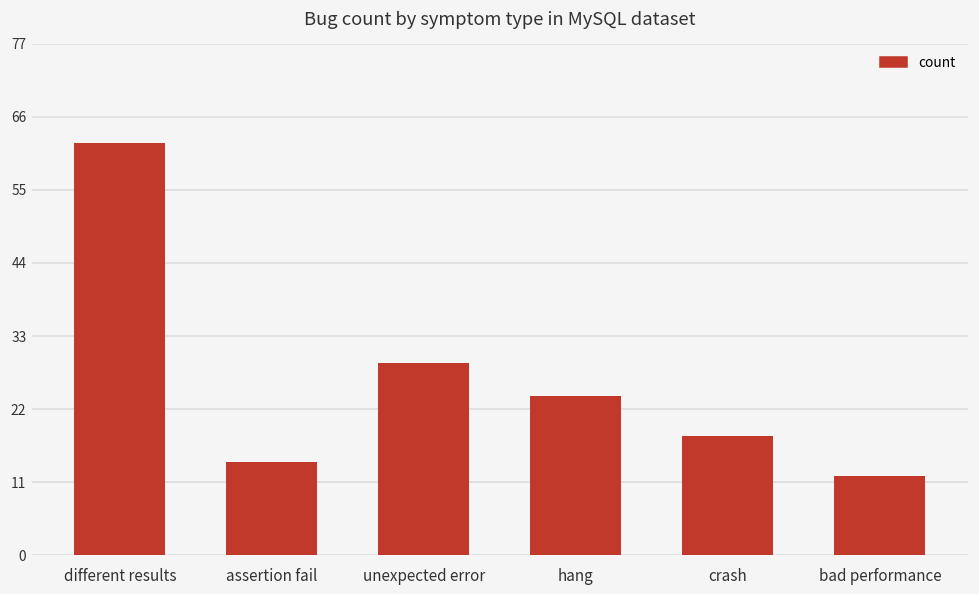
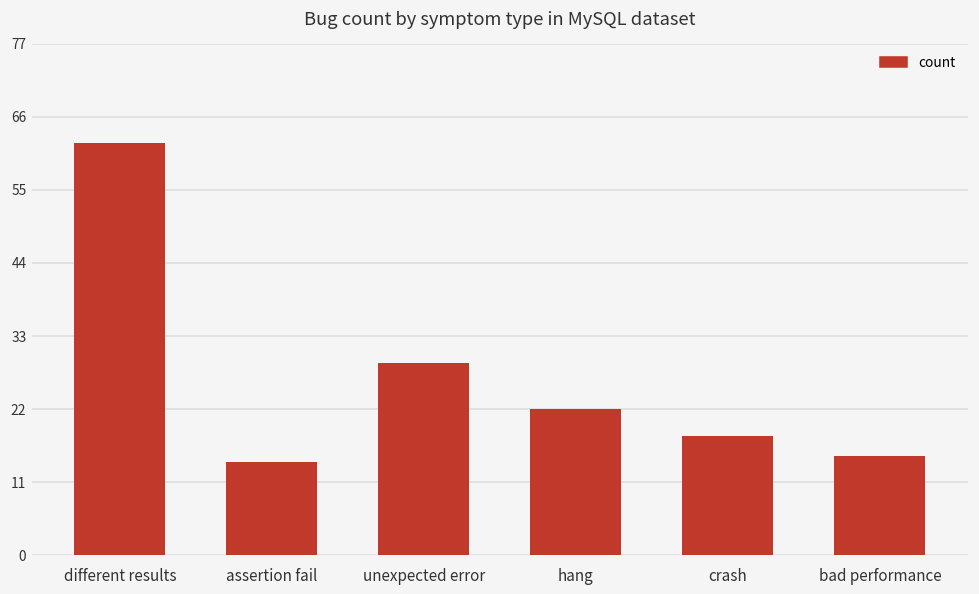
  {
    "different results": 62,
    "assertion fail": 14,
    "unexpected error": 29,
-   "hang": 24,
+   "hang": 22,
    "crash": 18,
-   "bad performance": 12
+   "bad performance": 15
  }
